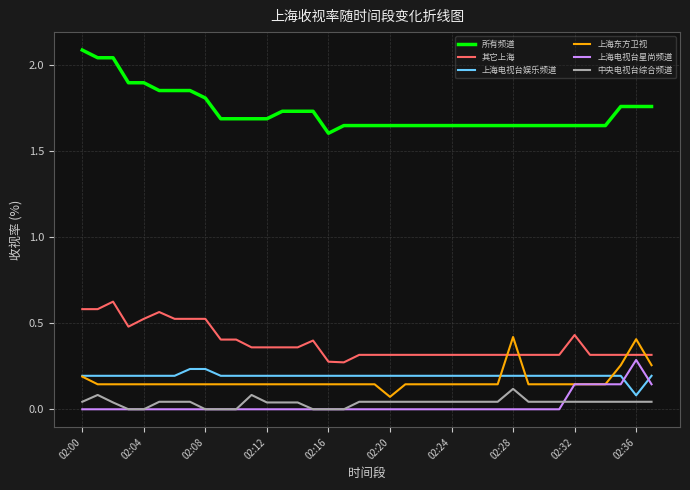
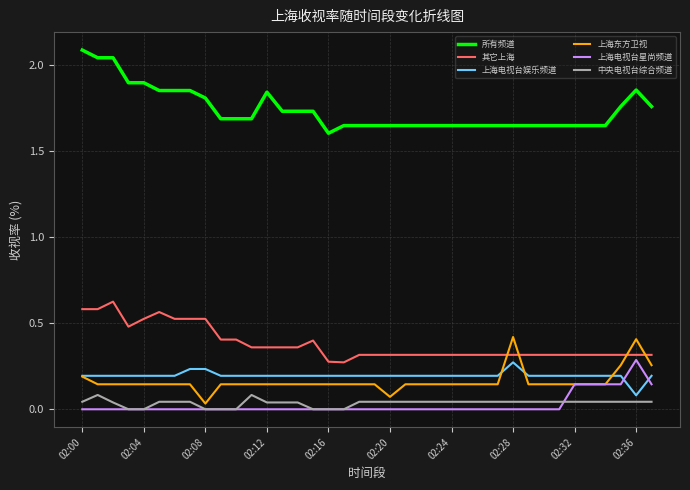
  {
    "所有频道": {
      "02:00": 2.09,
      "02:04": 1.90,
      "02:08": 1.81,
-     "02:12": 1.69,
+     "02:12": 1.84,
      "02:16": 1.60,
      "02:20": 1.65,
      "02:24": 1.65,
      "02:28": 1.65,
      "02:32": 1.65,
-     "02:36": 1.76
+     "02:36": 1.85
    },
    "其它上海": {
      "02:00": 0.58,
      "02:04": 0.53,
      "02:08": 0.53,
      "02:12": 0.36,
      "02:16": 0.28,
      "02:20": 0.32,
      "02:24": 0.32,
      "02:28": 0.32,
-     "02:32": 0.43,
+     "02:32": 0.32,
      "02:36": 0.32
    },
    "上海电视台娱乐频道": {
      "02:04": 0.19,
      "02:08": 0.23,
      "02:12": 0.19,
      "02:16": 0.19,
      "02:20": 0.19,
      "02:24": 0.19,
-     "02:28": 0.19,
+     "02:28": 0.27,
      "02:32": 0.19,
      "02:36": 0.08
    },
    "上海东方卫视": {
      "02:04": 0.15,
-     "02:08": 0.15,
+     "02:08": 0.03,
      "02:12": 0.15,
      "02:16": 0.15,
      "02:20": 0.07,
      "02:24": 0.15,
      "02:28": 0.42,
      "02:36": 0.41
    },
    "上海电视台星尚频道": {
      "02:00": 0.00,
      "02:12": 0.00,
      "02:20": 0.00,
      "02:24": 0.00,
      "02:28": 0.00,
      "02:36": 0.29
    },
    "中央电视台综合频道": {
      "02:00": 0.04,
      "02:12": 0.04,
      "02:20": 0.04,
      "02:24": 0.04,
-     "02:28": 0.12,
+     "02:28": 0.04,
      "02:32": 0.04,
      "02:36": 0.04
    }
  }
